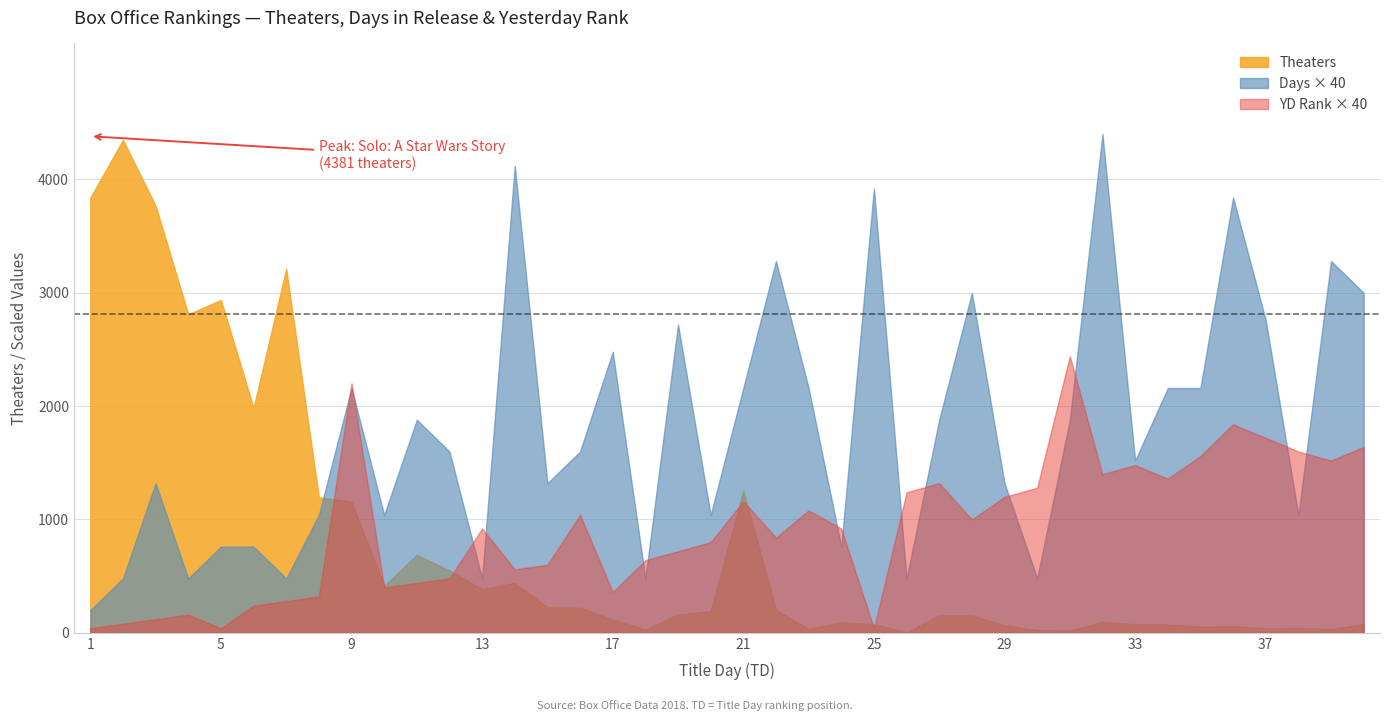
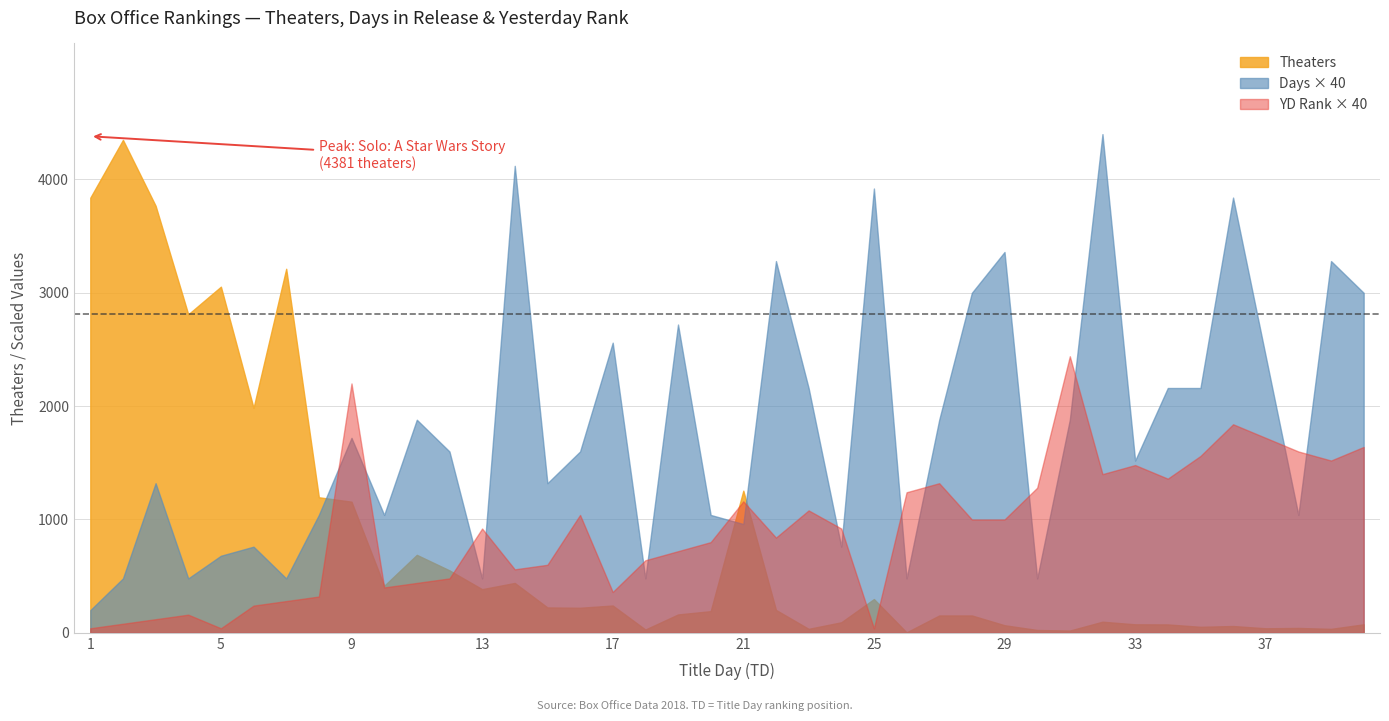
  {
    "Theaters": {
      "1": 3840,
-     "5": 2940,
+     "5": 3050,
      "9": 1160,
      "13": 390,
-     "17": 120,
+     "17": 240,
      "21": 1250,
-     "25": 80,
+     "25": 300,
      "29": 70,
      "33": 80,
      "37": 40
    },
    "Days × 40": {
      "1": 200,
-     "5": 760,
-     "9": 2160,
+     "5": 680,
+     "9": 1720,
      "13": 480,
-     "17": 2480,
-     "21": 2160,
+     "17": 2560,
+     "21": 960,
      "25": 3920,
-     "29": 1320,
+     "29": 3360,
      "33": 1520,
-     "37": 2760
+     "37": 2440
    },
    "YD Rank × 40": {
      "1": 40,
      "5": 40,
      "9": 2200,
      "13": 920,
      "17": 360,
      "21": 1160,
      "25": 40,
-     "29": 1200,
+     "29": 1000,
      "33": 1480,
      "37": 1720
    }
  }
